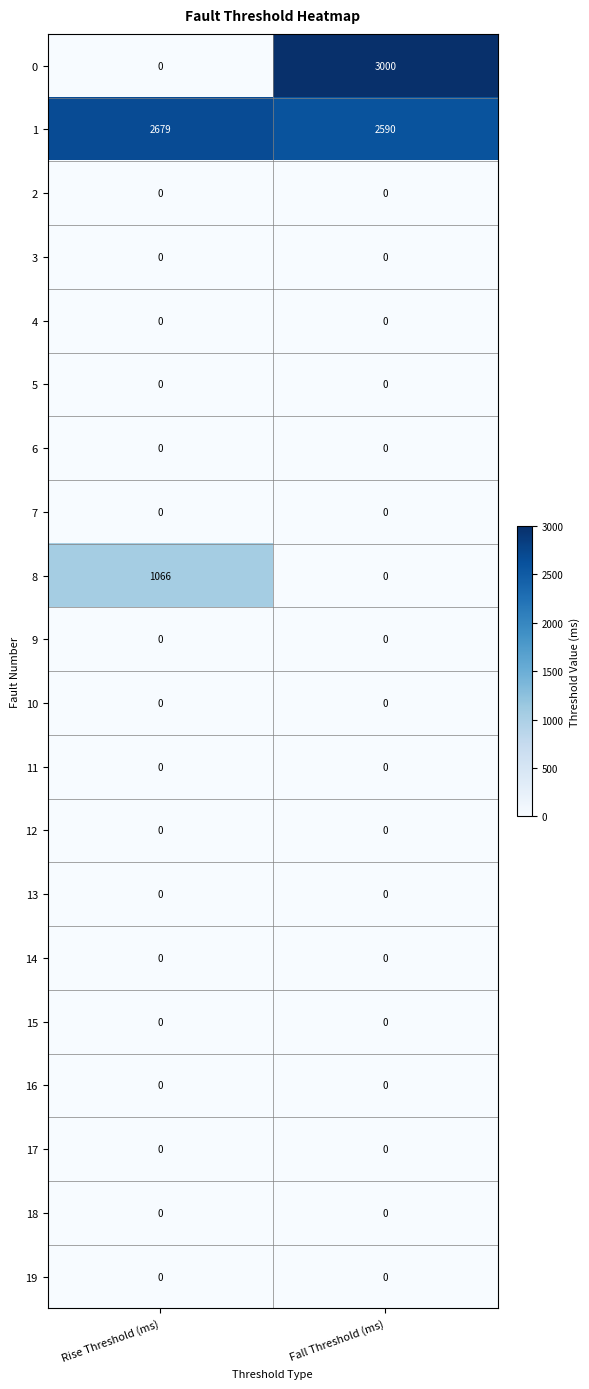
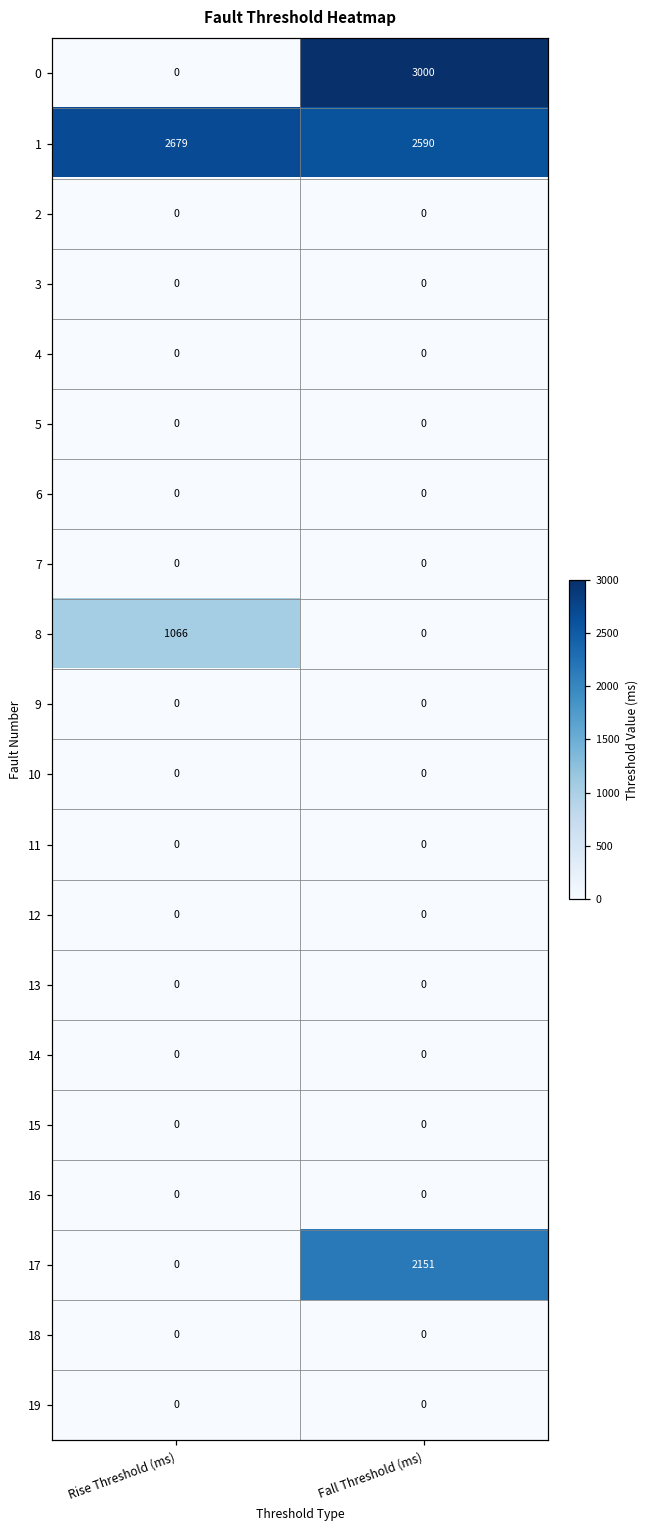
  {
    "0": {
      "Rise Threshold (ms)": 0,
      "Fall Threshold (ms)": 3000
    },
    "1": {
      "Rise Threshold (ms)": 2679,
      "Fall Threshold (ms)": 2590
    },
    "2": {
      "Rise Threshold (ms)": 0,
      "Fall Threshold (ms)": 0
    },
    "3": {
      "Rise Threshold (ms)": 0,
      "Fall Threshold (ms)": 0
    },
    "4": {
      "Rise Threshold (ms)": 0,
      "Fall Threshold (ms)": 0
    },
    "5": {
      "Rise Threshold (ms)": 0,
      "Fall Threshold (ms)": 0
    },
    "6": {
      "Rise Threshold (ms)": 0,
      "Fall Threshold (ms)": 0
    },
    "7": {
      "Rise Threshold (ms)": 0,
      "Fall Threshold (ms)": 0
    },
    "8": {
      "Rise Threshold (ms)": 1066,
      "Fall Threshold (ms)": 0
    },
    "9": {
      "Rise Threshold (ms)": 0,
      "Fall Threshold (ms)": 0
    },
    "10": {
      "Rise Threshold (ms)": 0,
      "Fall Threshold (ms)": 0
    },
    "11": {
      "Rise Threshold (ms)": 0,
      "Fall Threshold (ms)": 0
    },
    "12": {
      "Rise Threshold (ms)": 0,
      "Fall Threshold (ms)": 0
    },
    "13": {
      "Rise Threshold (ms)": 0,
      "Fall Threshold (ms)": 0
    },
    "14": {
      "Rise Threshold (ms)": 0,
      "Fall Threshold (ms)": 0
    },
    "15": {
      "Rise Threshold (ms)": 0,
      "Fall Threshold (ms)": 0
    },
    "16": {
      "Rise Threshold (ms)": 0,
      "Fall Threshold (ms)": 0
    },
    "17": {
      "Rise Threshold (ms)": 0,
-     "Fall Threshold (ms)": 0
+     "Fall Threshold (ms)": 2151
    },
    "18": {
      "Rise Threshold (ms)": 0,
      "Fall Threshold (ms)": 0
    },
    "19": {
      "Rise Threshold (ms)": 0,
      "Fall Threshold (ms)": 0
    }
  }
